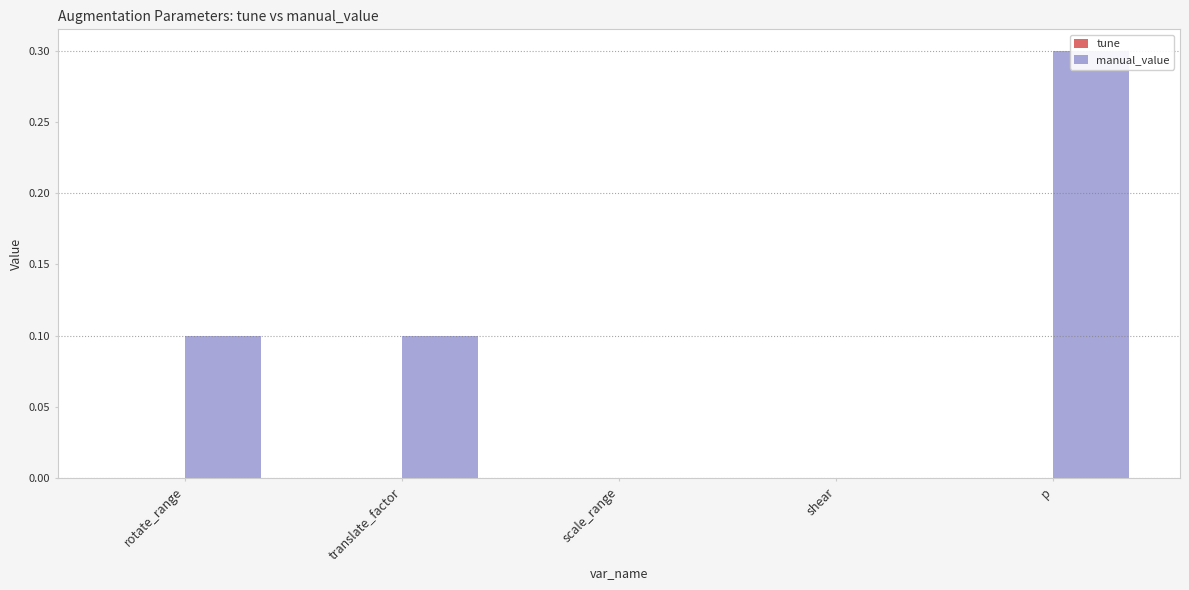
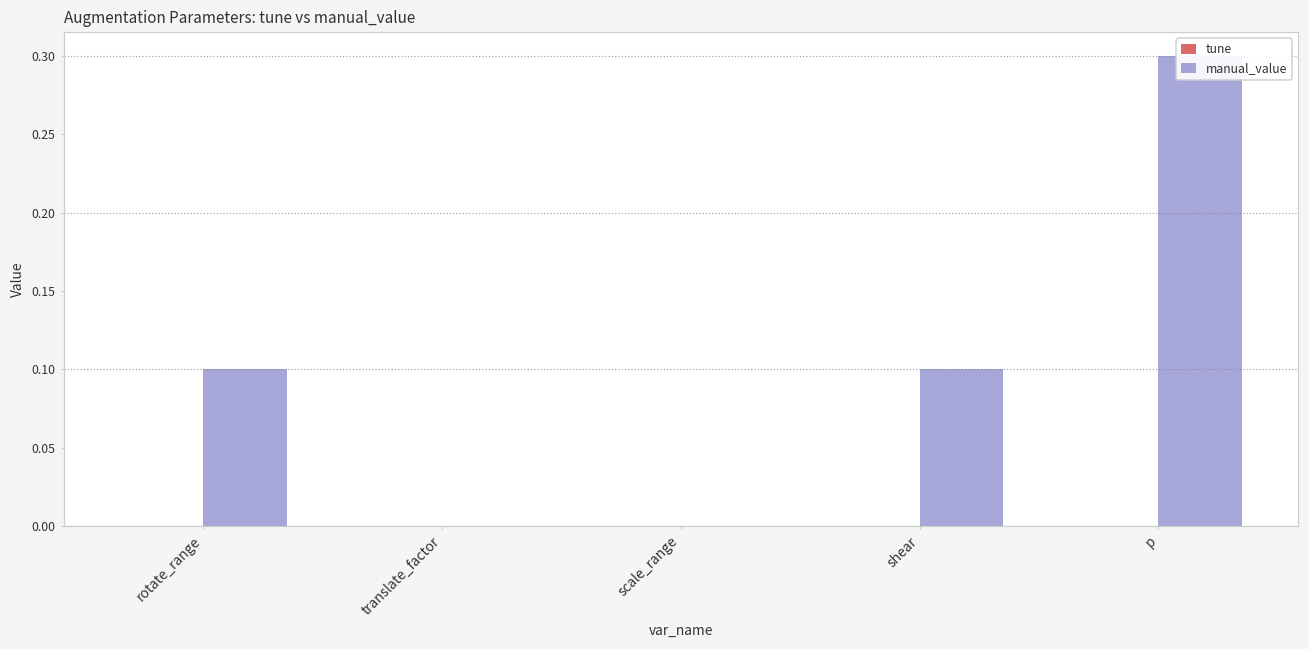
  {
    "tune": {
      "rotate_range": 0.0,
      "translate_factor": 0.0,
      "scale_range": 0.0,
      "shear": 0.0,
      "p": 0.0
    },
    "manual_value": {
      "rotate_range": 0.1,
-     "translate_factor": 0.1,
+     "translate_factor": 0.0,
      "scale_range": 0.0,
-     "shear": 0.0
+     "shear": 0.1
    }
  }
